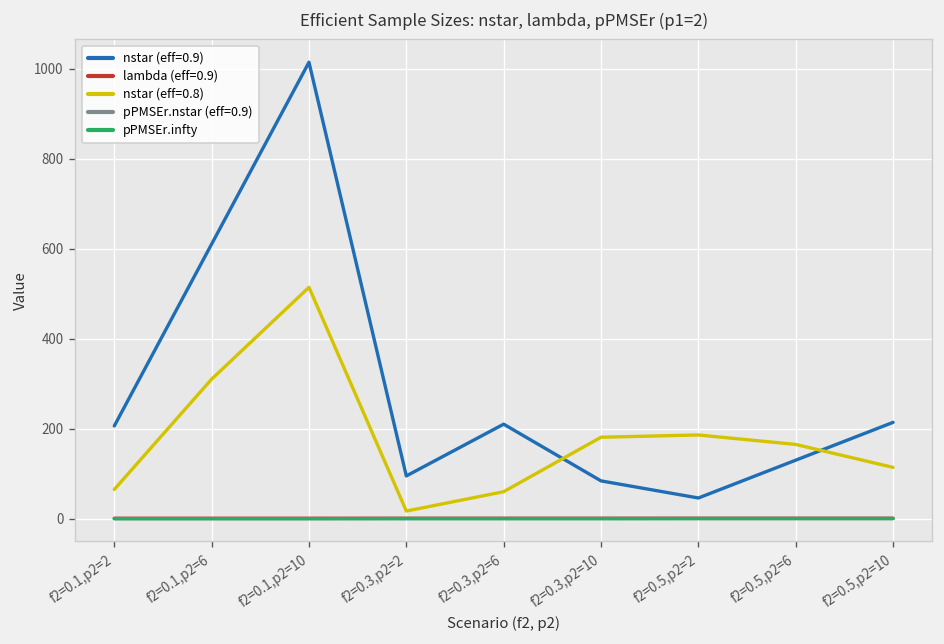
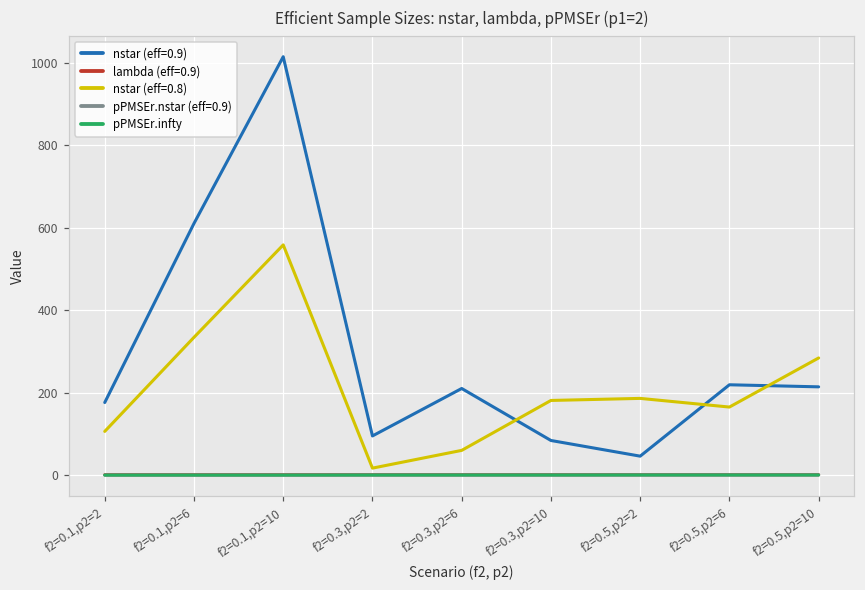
  {
    "nstar (eff=0.9)": {
-     "f2=0.1,p2=2": 210,
+     "f2=0.1,p2=2": 180,
      "f2=0.1,p2=6": 610,
      "f2=0.1,p2=10": 1010,
      "f2=0.3,p2=2": 100,
      "f2=0.3,p2=6": 210,
      "f2=0.3,p2=10": 80,
      "f2=0.5,p2=2": 50,
-     "f2=0.5,p2=6": 130,
+     "f2=0.5,p2=6": 220,
      "f2=0.5,p2=10": 210
    },
    "pPMSEr.infty": {
      "f2=0.1,p2=2": 0,
      "f2=0.1,p2=6": 0,
      "f2=0.1,p2=10": 0,
      "f2=0.3,p2=2": 0,
      "f2=0.3,p2=6": 0,
      "f2=0.3,p2=10": 0,
      "f2=0.5,p2=2": 0,
      "f2=0.5,p2=6": 0,
      "f2=0.5,p2=10": 0
    },
    "nstar (eff=0.8)": {
-     "f2=0.1,p2=2": 70,
-     "f2=0.1,p2=6": 310,
-     "f2=0.1,p2=10": 510,
+     "f2=0.1,p2=2": 110,
+     "f2=0.1,p2=6": 330,
+     "f2=0.1,p2=10": 560,
      "f2=0.3,p2=2": 20,
      "f2=0.3,p2=6": 60,
      "f2=0.3,p2=10": 180,
      "f2=0.5,p2=2": 190,
      "f2=0.5,p2=6": 170,
-     "f2=0.5,p2=10": 110
+     "f2=0.5,p2=10": 280
    }
  }
